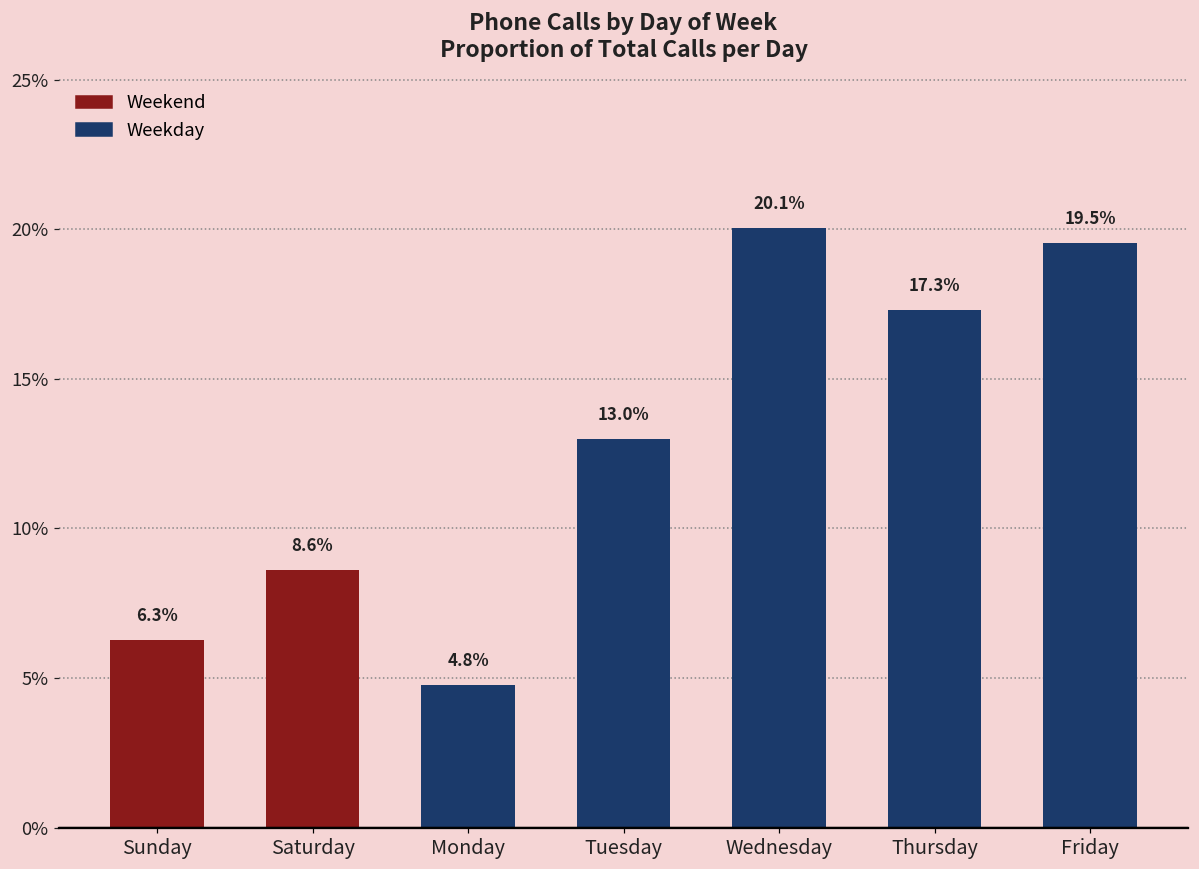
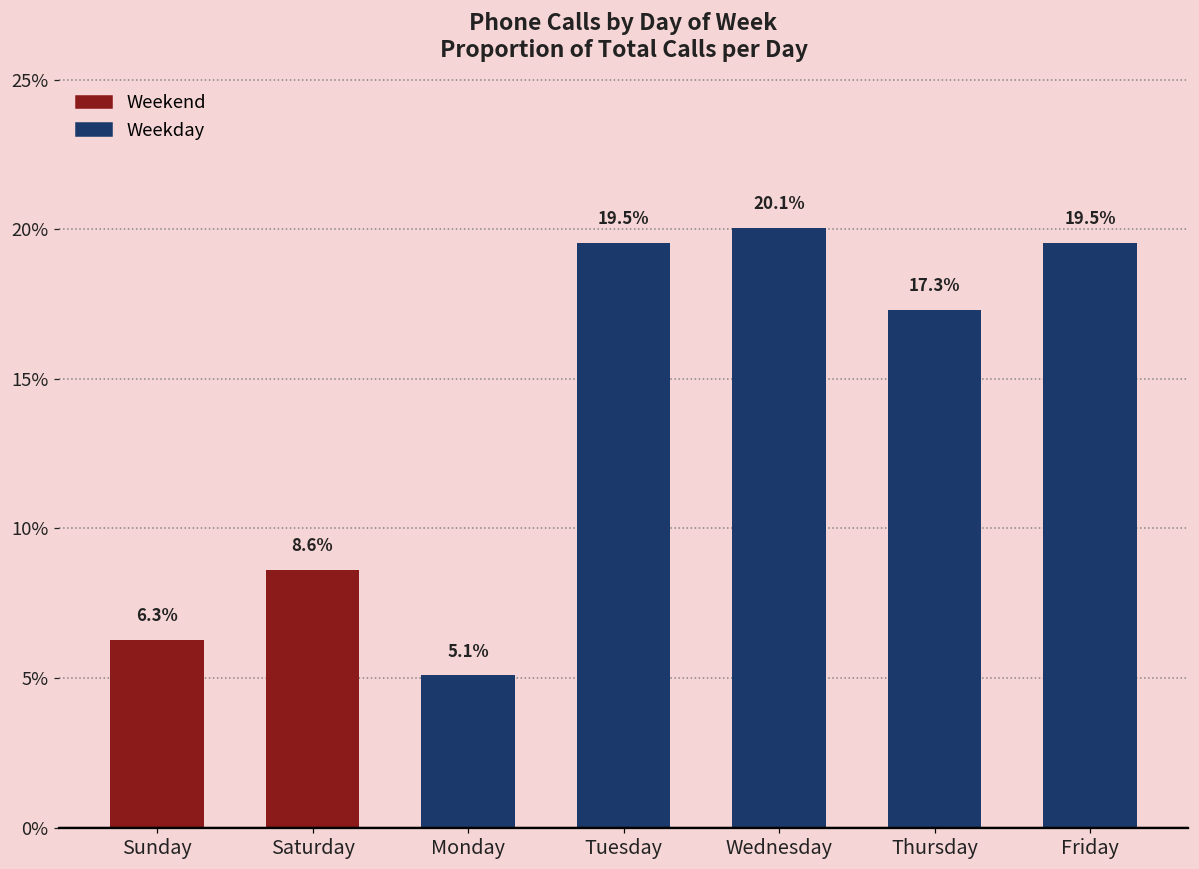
  {
    "Weekend": {
      "Sunday": "6.3%",
      "Saturday": "8.6%"
    },
    "Weekday": {
-     "Monday": "4.8%",
-     "Tuesday": "13.0%",
+     "Monday": "5.1%",
+     "Tuesday": "19.5%",
      "Wednesday": "20.1%",
      "Thursday": "17.3%",
      "Friday": "19.5%"
    }
  }
